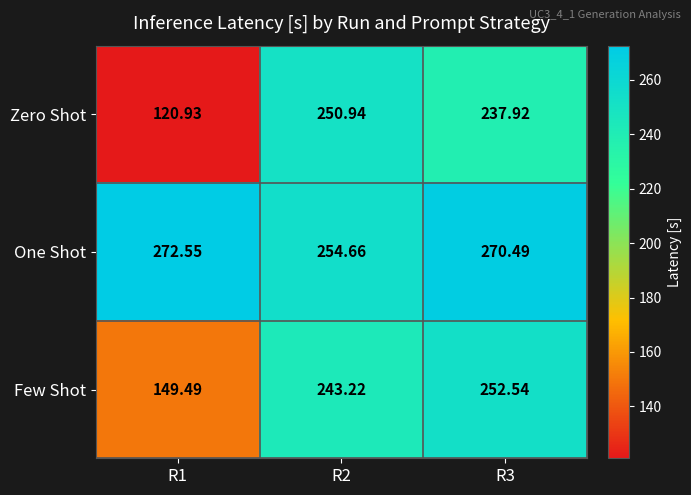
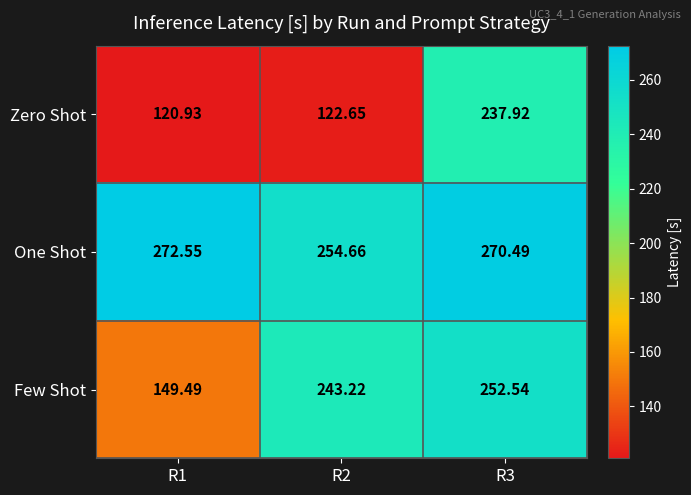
  {
    "Zero Shot": {
      "R1": 120.93,
-     "R2": 250.94,
+     "R2": 122.65,
      "R3": 237.92
    },
    "One Shot": {
      "R1": 272.55,
      "R2": 254.66,
      "R3": 270.49
    },
    "Few Shot": {
      "R1": 149.49,
      "R2": 243.22,
      "R3": 252.54
    }
  }
